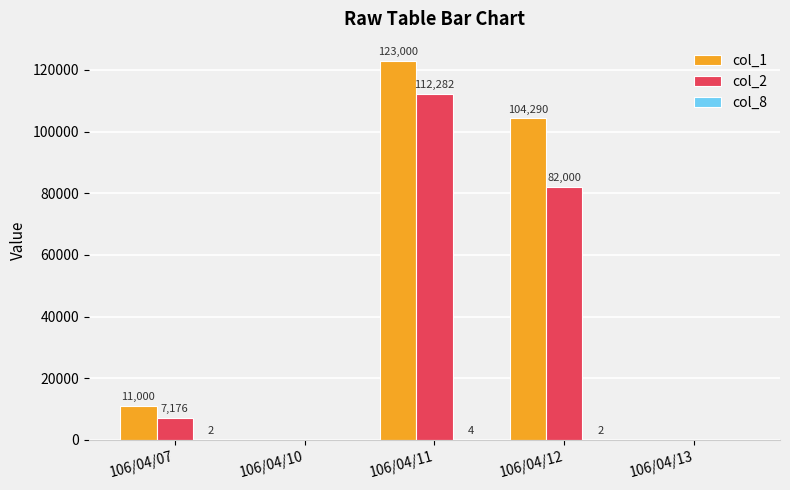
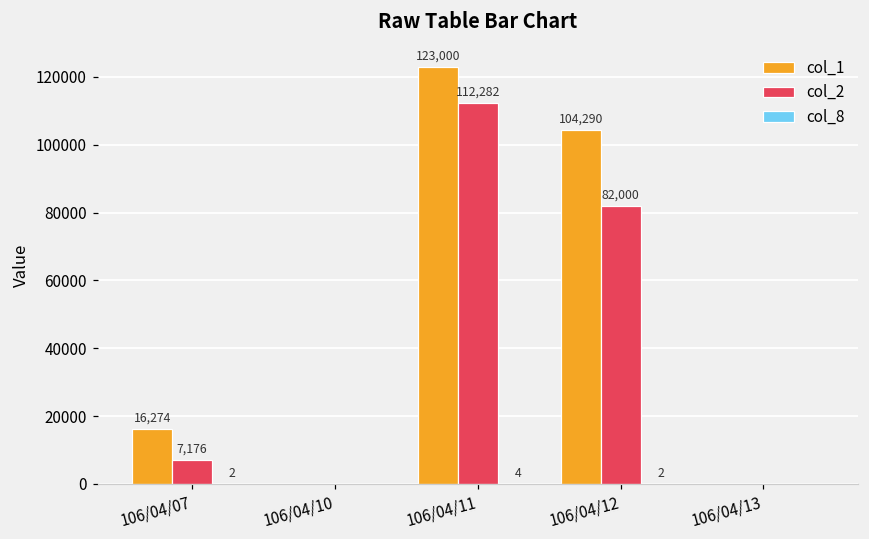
  {
    "col_1": {
-     "106/04/07": "11,000",
+     "106/04/07": "16,274",
      "106/04/11": "123,000",
      "106/04/12": "104,290"
    },
    "col_2": {
      "106/04/07": "7,176",
      "106/04/11": "112,282",
      "106/04/12": "82,000"
    },
    "col_8": {
      "106/04/07": "2",
      "106/04/11": "4",
      "106/04/12": "2"
    }
  }
